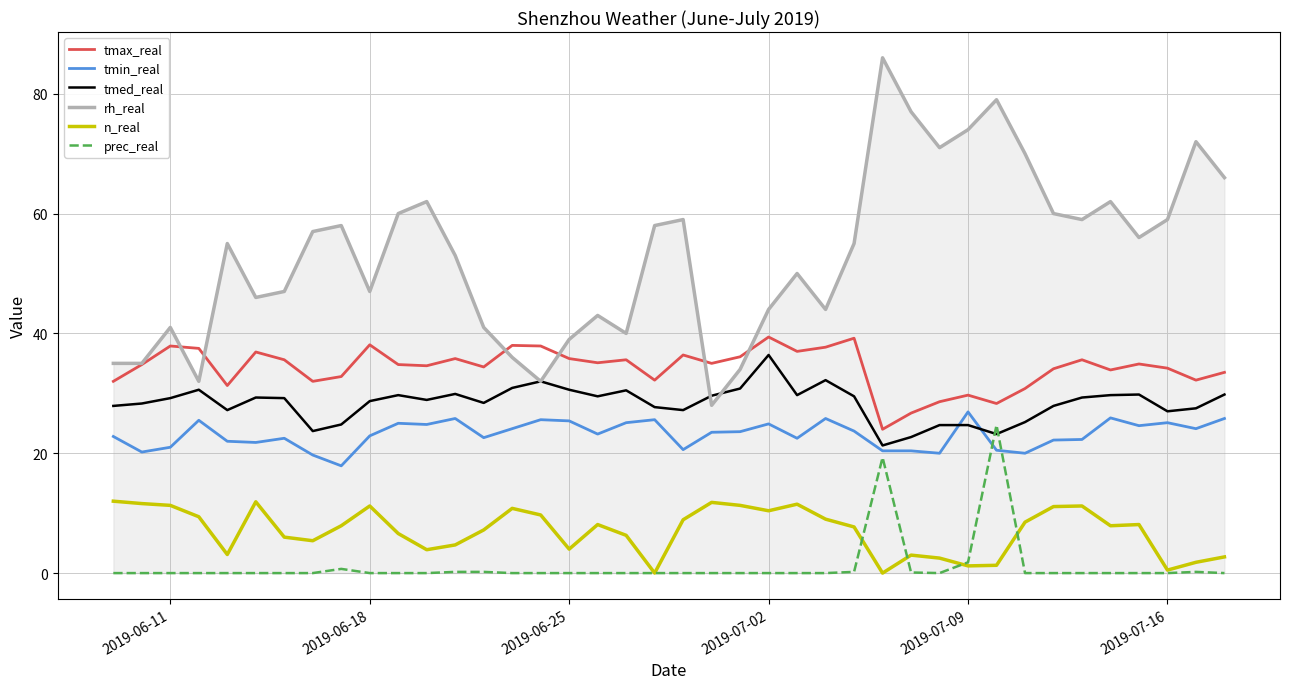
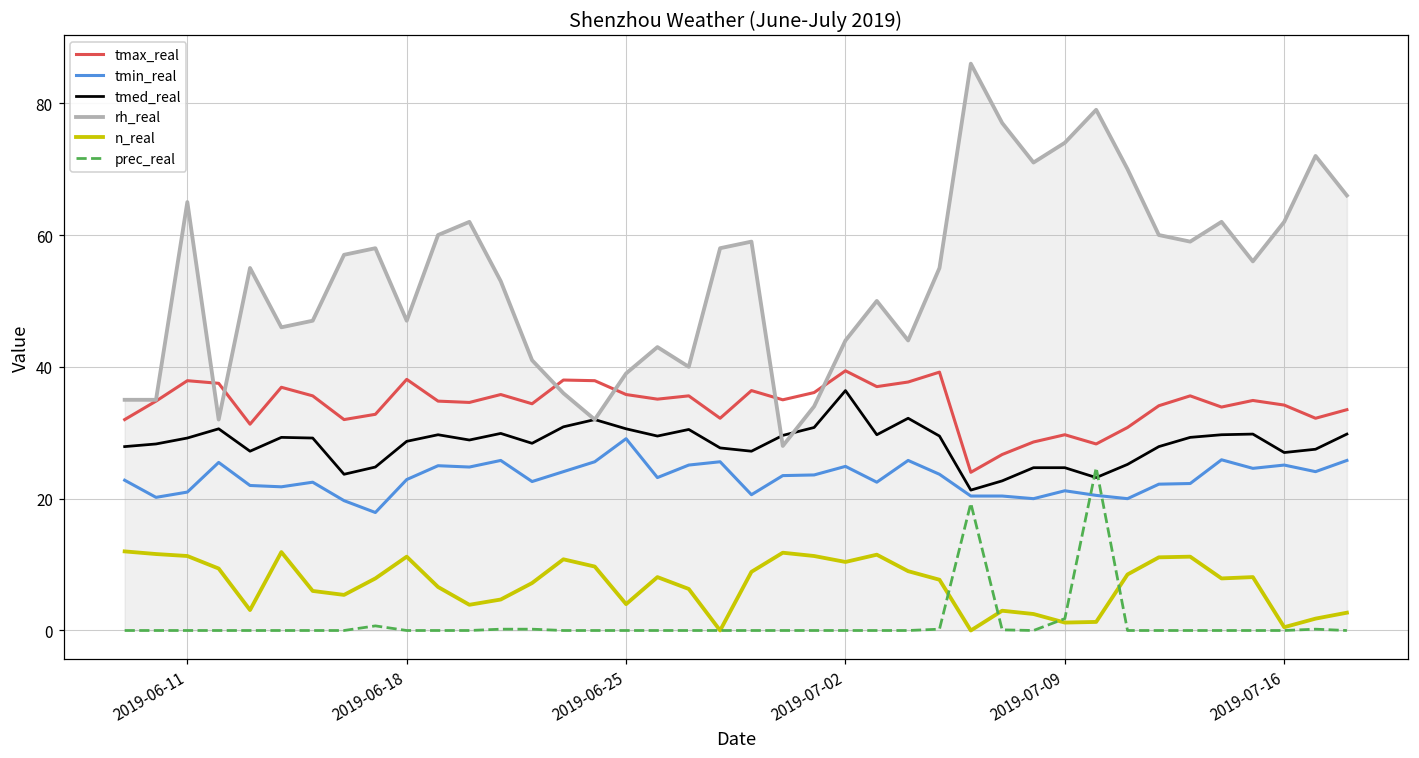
  {
    "tmax_real": {
      "2019-06-11": 38,
      "2019-06-18": 38,
      "2019-06-25": 36,
      "2019-07-02": 39,
      "2019-07-09": 30,
      "2019-07-16": 34
    },
    "tmin_real": {
      "2019-06-11": 21,
      "2019-06-18": 23,
-     "2019-06-25": 25,
+     "2019-06-25": 29,
      "2019-07-02": 25,
-     "2019-07-09": 27,
+     "2019-07-09": 21,
      "2019-07-16": 25
    },
    "tmed_real": {
      "2019-06-11": 29,
      "2019-06-18": 29,
      "2019-06-25": 31,
      "2019-07-02": 36,
      "2019-07-09": 25,
      "2019-07-16": 27
    },
    "rh_real": {
-     "2019-06-11": 41,
+     "2019-06-11": 65,
      "2019-06-18": 47,
      "2019-06-25": 39,
      "2019-07-02": 44,
      "2019-07-09": 74,
-     "2019-07-16": 59
+     "2019-07-16": 62
    },
    "n_real": {
      "2019-06-11": 11,
      "2019-06-18": 11,
      "2019-06-25": 4,
      "2019-07-02": 10,
      "2019-07-09": 1,
      "2019-07-16": 1
    },
    "prec_real": {
      "2019-06-11": 0,
      "2019-06-18": 0,
      "2019-06-25": 0,
      "2019-07-02": 0,
      "2019-07-09": 2,
      "2019-07-16": 0
    }
  }
